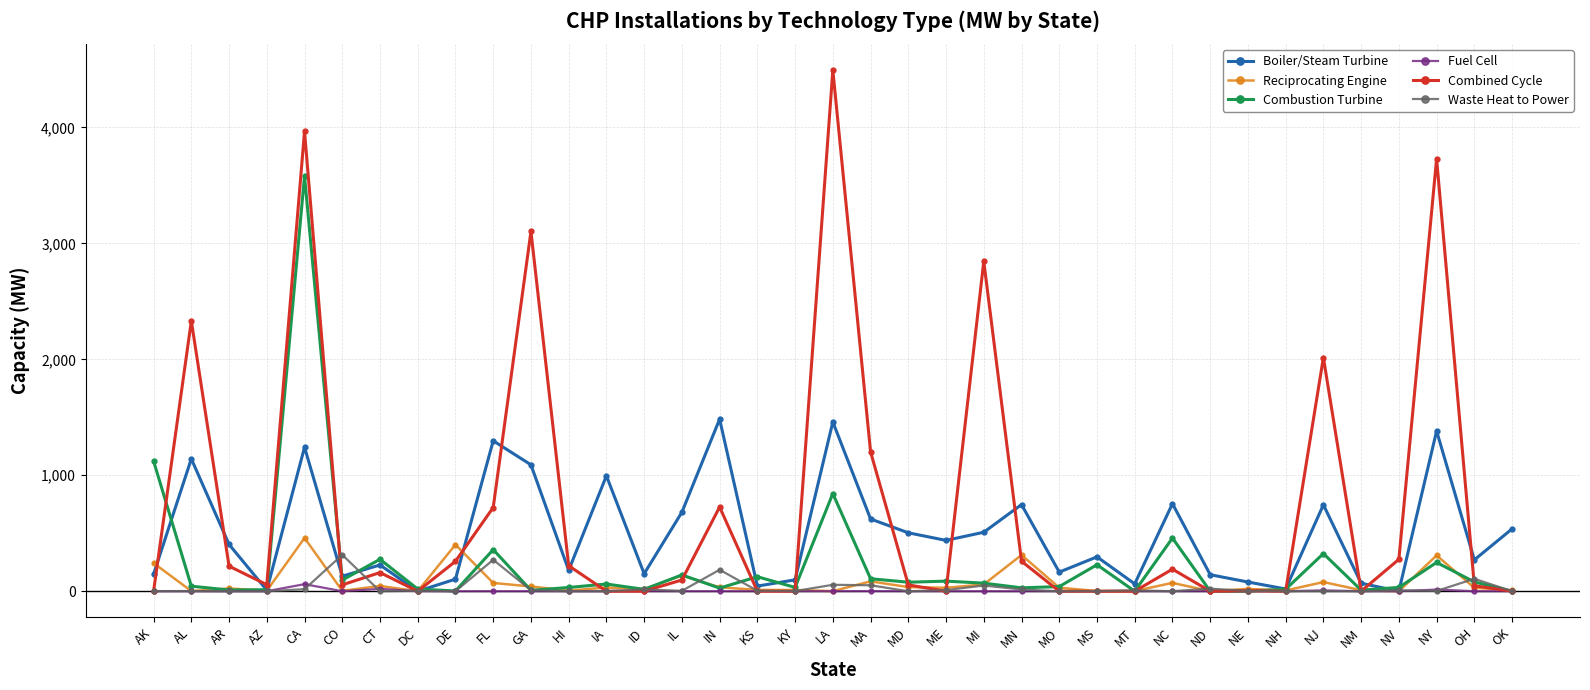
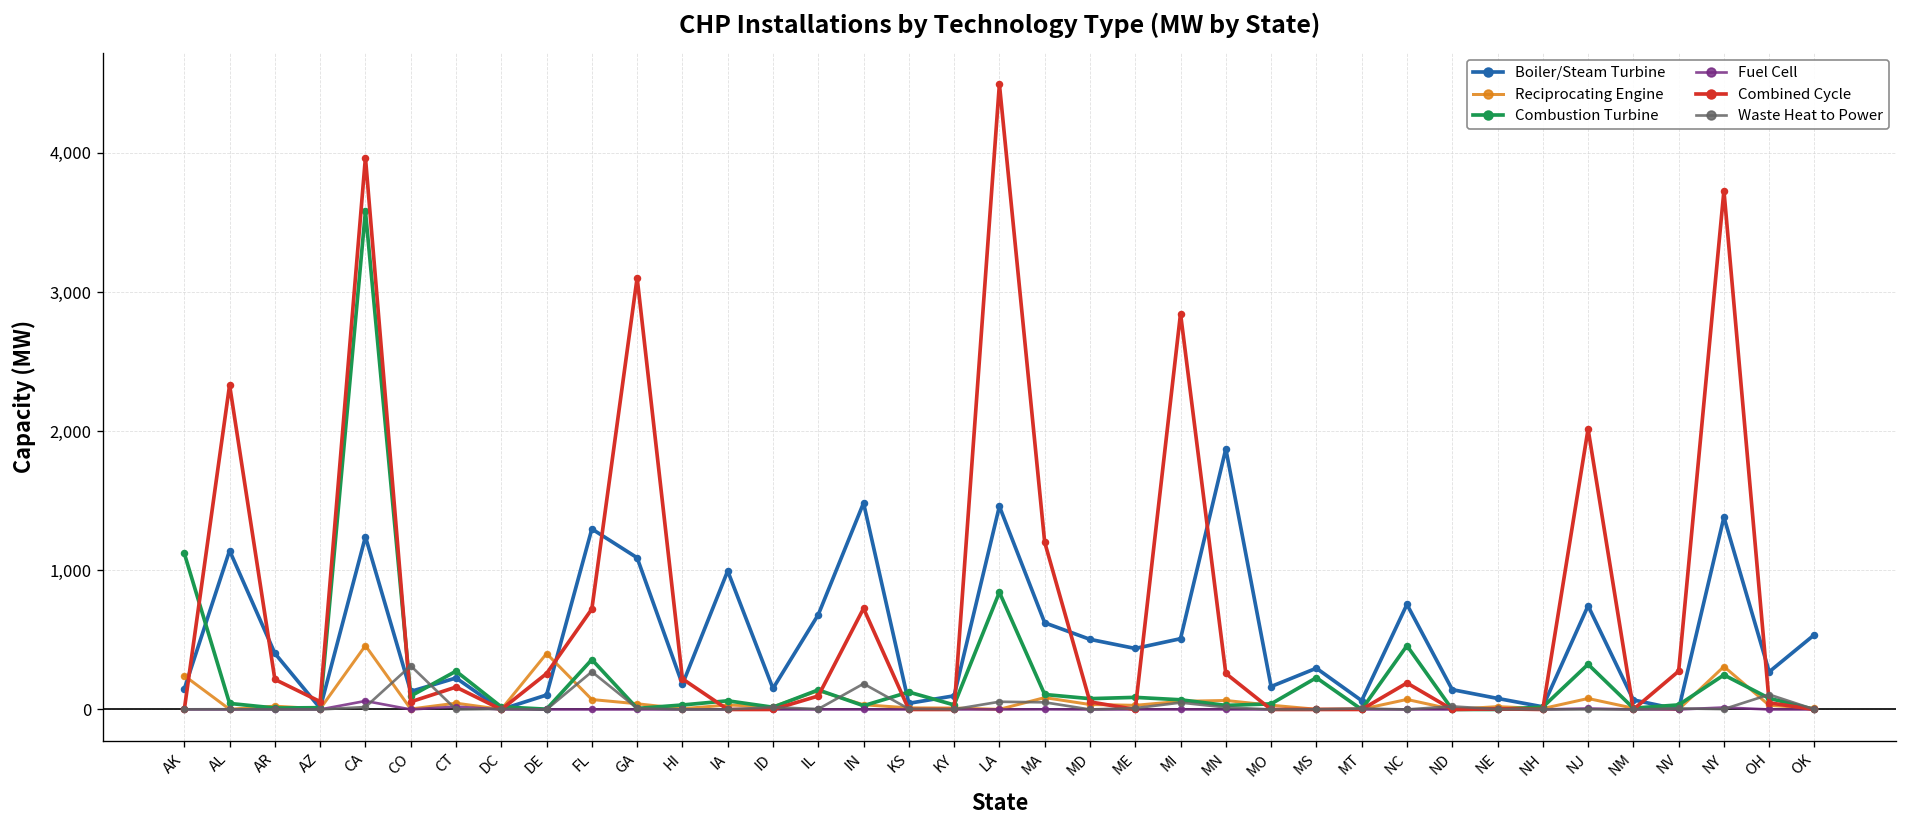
  {
    "Boiler/Steam Turbine": {
      "AK": "150",
      "AL": "1,140",
      "AR": "400",
      "CA": "1,240",
      "CO": "130",
      "CT": "230",
      "DE": "100",
      "FL": "1,300",
      "GA": "1,090",
      "HI": "180",
      "IA": "1,000",
      "ID": "150",
      "IL": "680",
      "IN": "1,480",
      "KS": "40",
      "KY": "100",
      "LA": "1,460",
      "MA": "620",
      "MD": "500",
      "ME": "440",
      "MI": "510",
-     "MN": "750",
+     "MN": "1,870",
      "MO": "160",
      "MS": "300",
      "MT": "60",
      "NC": "750",
      "ND": "140",
      "NE": "80",
      "NJ": "750",
      "NM": "70",
      "NY": "1,380",
      "OH": "270",
      "OK": "540"
    },
    "Reciprocating Engine": {
      "AK": "240",
      "CA": "460",
      "CT": "50",
      "DE": "400",
      "FL": "70",
      "GA": "40",
      "IA": "30",
      "MA": "90",
-     "MN": "310",
+     "MN": "60",
      "NC": "70",
      "NJ": "80",
      "NY": "310"
    },
    "Combustion Turbine": {
      "AK": "1,120",
      "AL": "40",
      "CA": "3,580",
      "CO": "100",
      "CT": "280",
      "FL": "360",
      "HI": "30",
      "IA": "60",
      "KS": "130",
      "KY": "30",
      "LA": "840",
      "MA": "110",
      "MD": "80",
      "ME": "90",
      "MS": "230",
      "NC": "460",
      "NJ": "320",
      "NV": "30",
      "NY": "250",
      "OH": "80"
    },
    "Fuel Cell": {
      "CA": "60",
      "FL": "0",
      "IN": "0",
      "MA": "0",
      "MI": "0",
      "OH": "0"
    },
    "Combined Cycle": {
      "AL": "2,330",
      "AR": "220",
      "AZ": "60",
      "CA": "3,970",
      "CO": "50",
      "CT": "160",
      "DE": "260",
      "FL": "720",
      "GA": "3,100",
      "HI": "220",
      "IL": "100",
      "IN": "730",
      "LA": "4,490",
      "MA": "1,200",
      "MI": "2,850",
      "MN": "260",
      "NC": "190",
      "NJ": "2,020",
      "NV": "280",
      "NY": "3,730"
    },
    "Waste Heat to Power": {
      "CA": "20",
      "CO": "310",
      "FL": "270",
      "IN": "190",
      "LA": "60",
      "MA": "50",
      "OH": "110"
    }
  }
